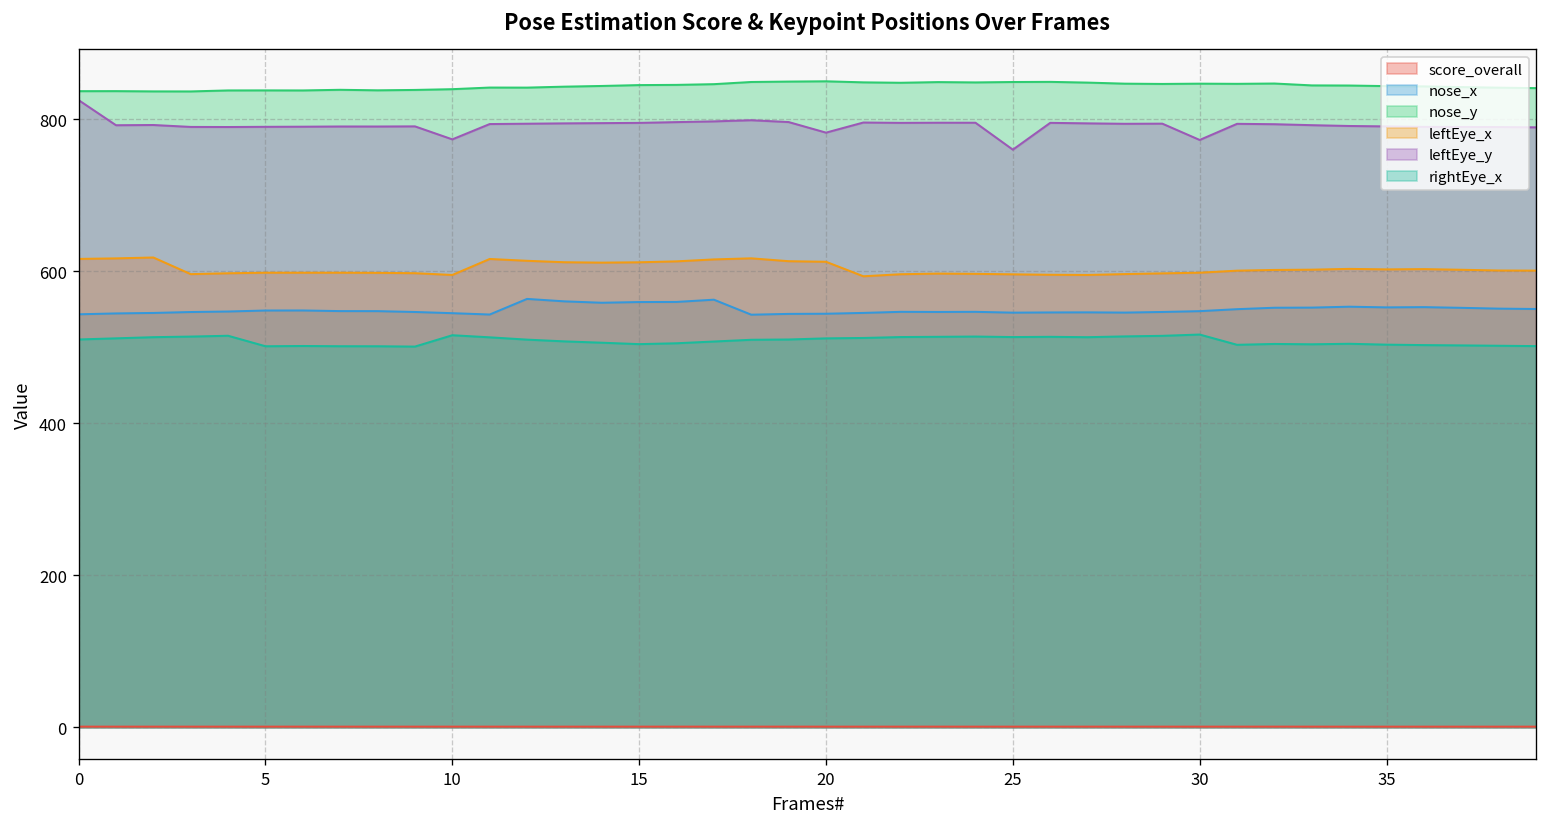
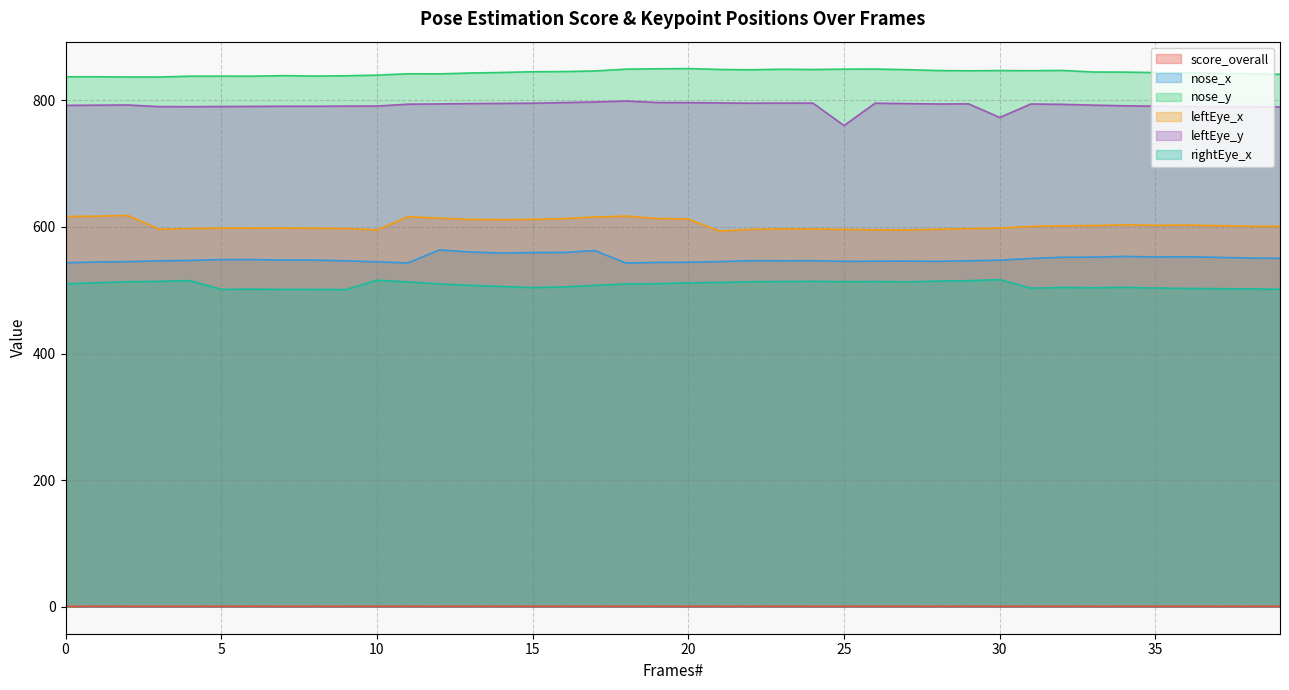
  {
    "leftEye_y": {
-     "0": 830,
+     "0": 790,
      "5": 790,
-     "10": 770,
+     "10": 790,
      "15": 800,
-     "20": 780,
+     "20": 800,
      "25": 760,
      "30": 770
    }
  }
